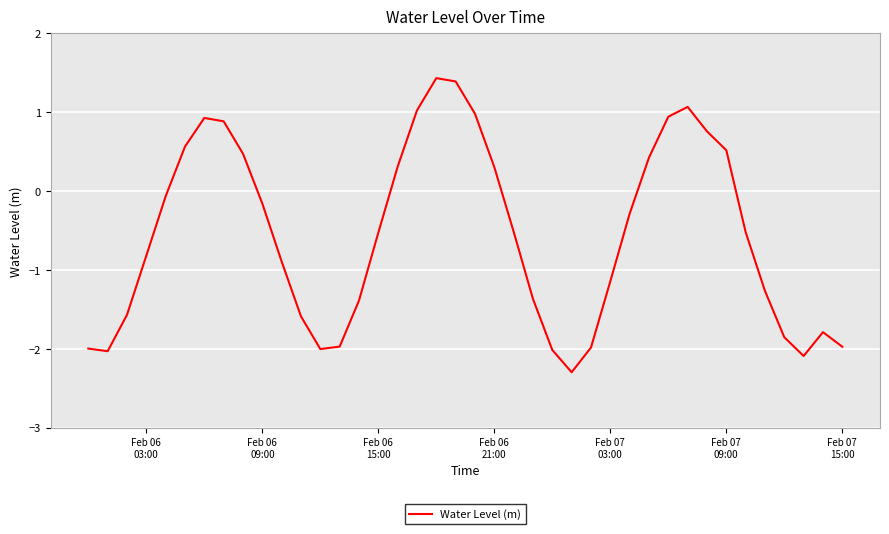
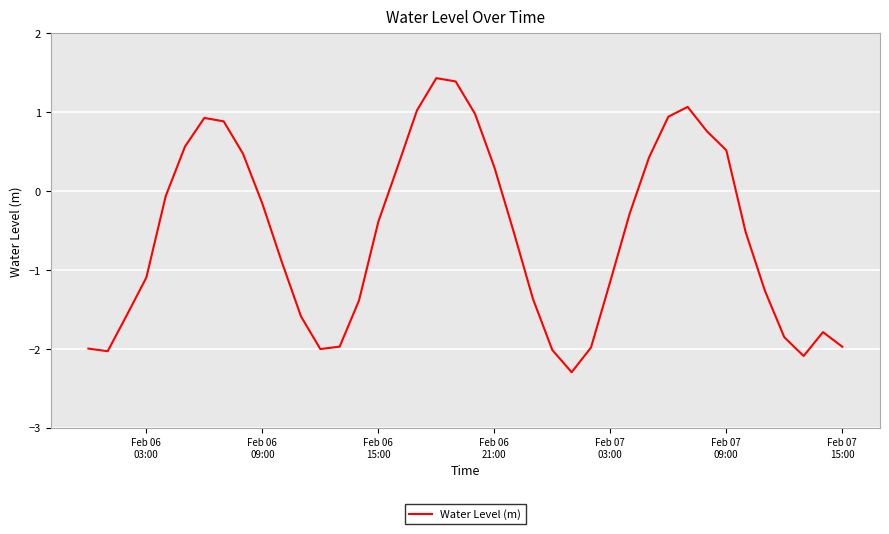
  {
-   "Feb 06 03:00": -0.8,
+   "Feb 06 03:00": -1.1,
    "Feb 06 09:00": -0.2,
-   "Feb 06 15:00": -0.5,
+   "Feb 06 15:00": -0.4,
    "Feb 06 21:00": 0.3,
    "Feb 07 03:00": -1.1,
    "Feb 07 09:00": 0.5,
    "Feb 07 15:00": -2.0
  }
